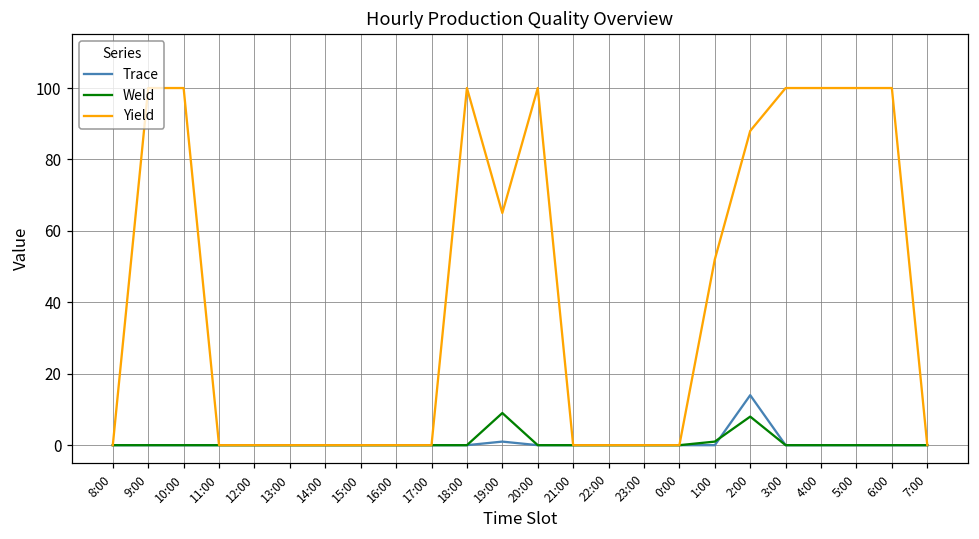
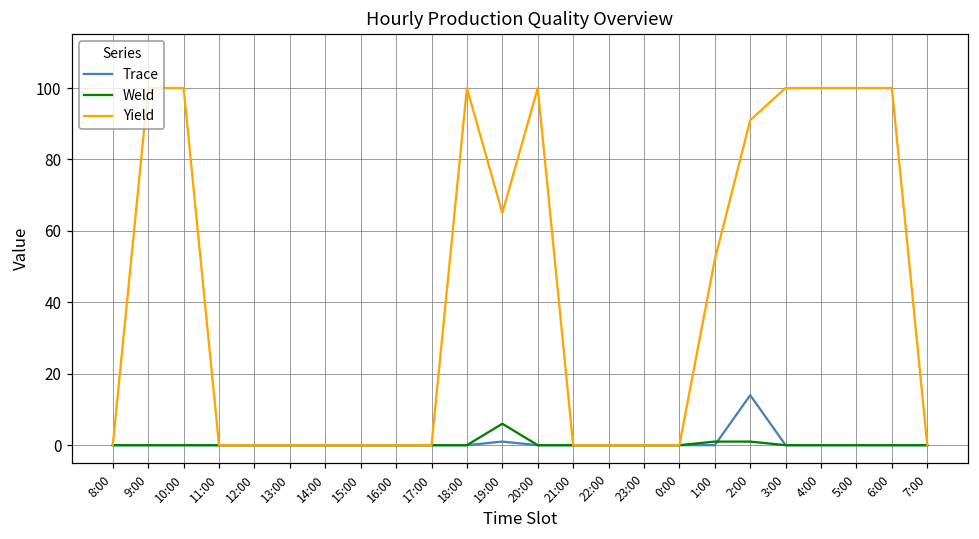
  {
    "Trace": {
      "19:00": 1,
      "1:00": 0,
      "2:00": 14
    },
    "Weld": {
-     "19:00": 9,
+     "19:00": 6,
      "1:00": 1,
-     "2:00": 8
+     "2:00": 1
    },
    "Yield": {
      "10:00": 100,
      "18:00": 100,
      "19:00": 65,
      "20:00": 100,
      "1:00": 52,
-     "2:00": 88,
+     "2:00": 91,
      "3:00": 100,
      "4:00": 100,
      "5:00": 100,
      "6:00": 100
    }
  }
